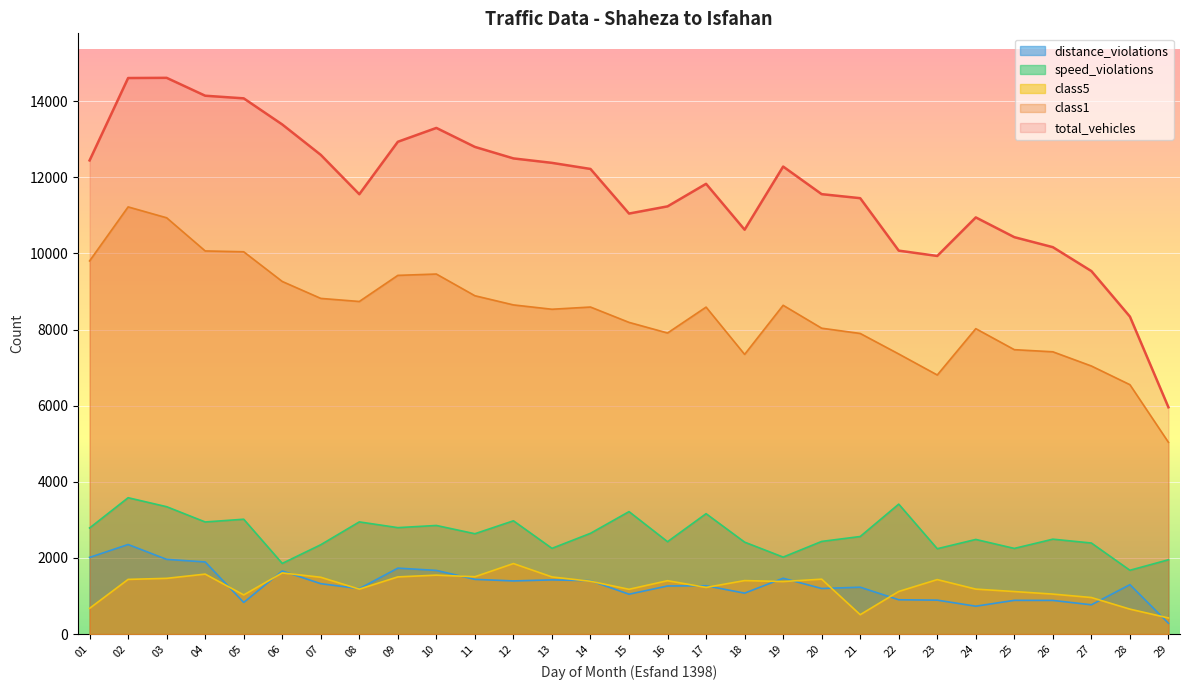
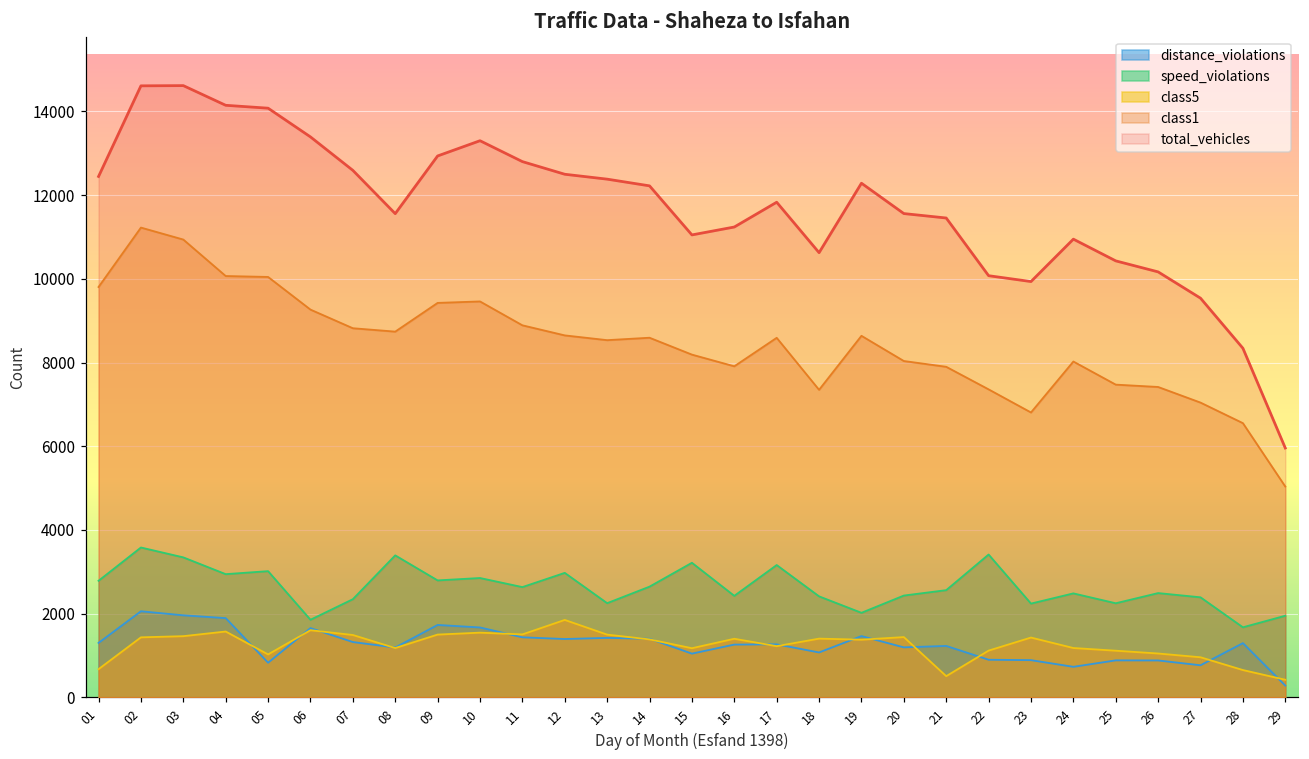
  {
    "distance_violations": {
-     "01": 2000,
-     "02": 2400,
+     "01": 1300,
+     "02": 2100,
      "03": 2000,
      "04": 1900,
      "05": 800,
      "07": 1300,
      "09": 1700,
      "10": 1700,
      "11": 1400,
      "12": 1400,
      "13": 1400,
      "15": 1000,
      "16": 1300,
      "18": 1100,
      "19": 1500,
      "20": 1200,
      "21": 1200,
      "22": 900,
      "23": 900,
      "24": 700,
      "25": 900,
      "26": 900,
      "27": 800,
      "28": 1300,
      "29": 300
    },
    "speed_violations": {
      "01": 2800,
      "02": 3600,
      "03": 3300,
      "04": 2900,
      "05": 3000,
      "06": 1900,
      "07": 2300,
-     "08": 2900,
+     "08": 3400,
      "09": 2800,
      "10": 2900,
      "11": 2600,
      "12": 3000,
      "13": 2300,
      "14": 2600,
      "15": 3200,
      "16": 2400,
      "17": 3200,
      "18": 2400,
      "19": 2000,
      "20": 2400,
      "21": 2600,
      "22": 3400,
      "23": 2200,
      "24": 2500,
      "25": 2300,
      "26": 2500,
      "27": 2400,
      "28": 1700,
      "29": 2000
    },
    "class5": {
      "01": 700,
      "02": 1400,
      "03": 1500,
      "04": 1600,
      "05": 1000,
      "07": 1500,
      "09": 1500,
      "10": 1500,
      "11": 1500,
      "12": 1900,
      "13": 1500,
      "15": 1200,
      "16": 1400,
      "18": 1400,
      "19": 1400,
      "20": 1400,
      "21": 500,
      "22": 1100,
      "23": 1400,
      "24": 1200,
      "25": 1100,
      "26": 1100,
      "27": 1000,
      "28": 700,
      "29": 400
    }
  }
